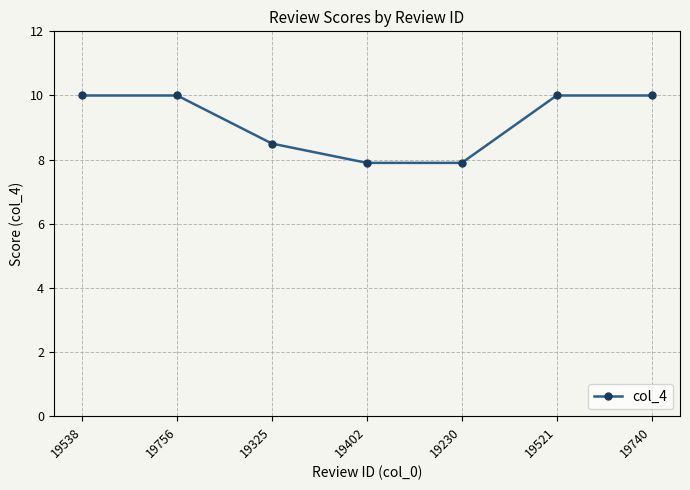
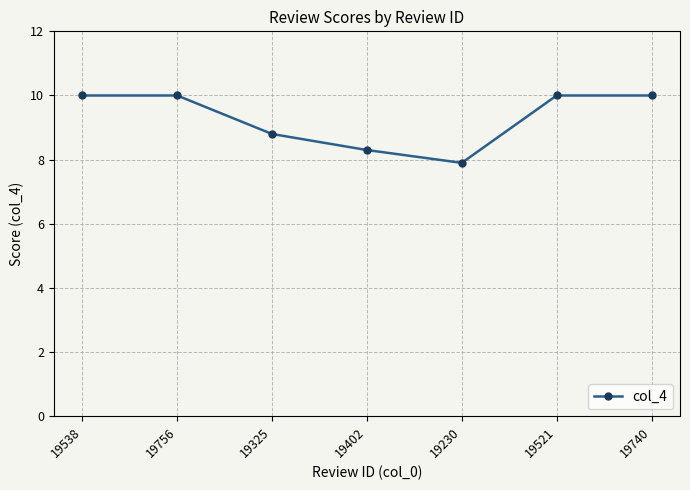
  {
    "19538": 10.0,
    "19756": 10.0,
-   "19325": 8.5,
-   "19402": 7.9,
+   "19325": 8.8,
+   "19402": 8.3,
    "19230": 7.9,
    "19521": 10.0,
    "19740": 10.0
  }
